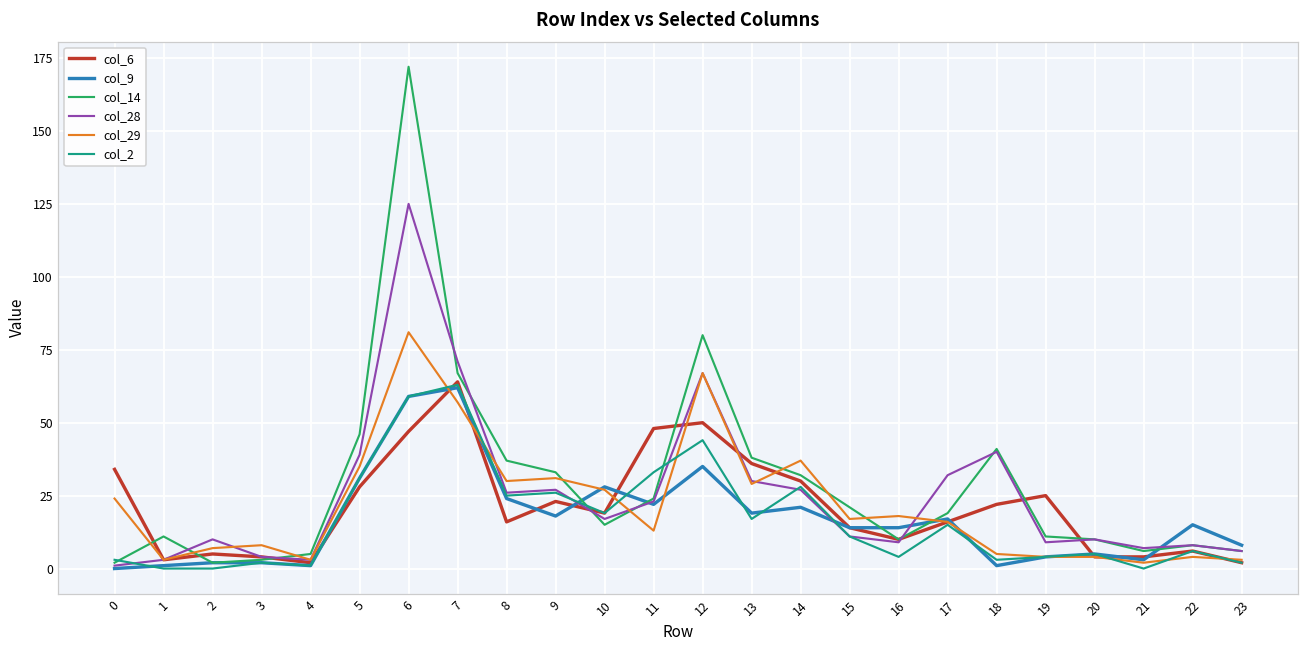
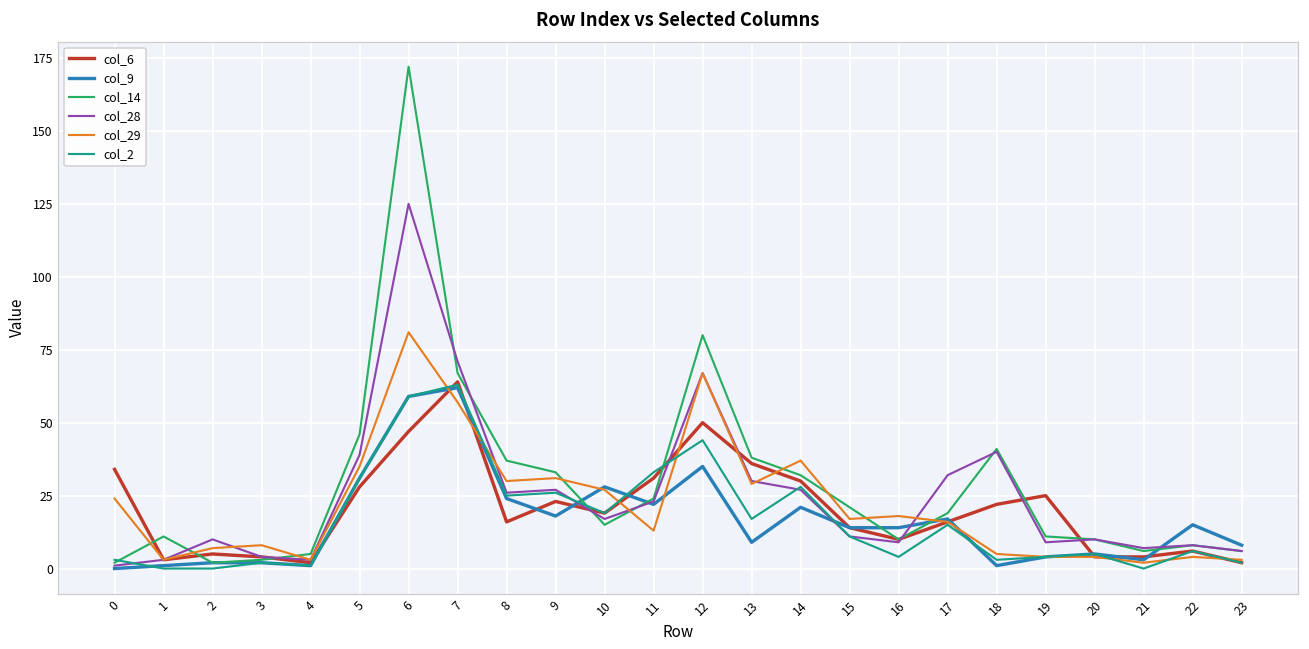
  {
    "col_6": {
      "0": 34,
      "2": 5,
      "4": 2,
      "5": 28,
      "6": 47,
      "7": 64,
      "8": 16,
      "9": 23,
-     "11": 48,
+     "11": 31,
      "12": 50,
      "13": 36,
      "14": 30,
      "18": 22,
      "19": 25,
      "21": 4
    },
    "col_9": {
      "0": 0,
      "1": 1,
      "7": 62,
      "8": 24,
      "9": 18,
      "10": 28,
      "11": 22,
      "12": 35,
-     "13": 19,
+     "13": 9,
      "14": 21,
      "16": 14,
      "17": 17,
      "18": 1,
      "21": 3,
      "22": 15,
      "23": 8
    },
    "col_28": {
      "0": 1,
      "2": 10,
      "5": 39,
      "6": 125,
      "7": 71,
      "8": 26,
      "9": 27,
      "10": 17,
      "11": 23,
      "13": 30,
      "14": 27,
      "16": 9,
      "17": 32,
      "18": 40,
      "19": 9,
      "21": 7
    },
    "col_29": {
      "0": 24,
      "2": 7,
      "3": 8,
      "5": 35,
      "6": 81,
      "7": 57,
      "8": 30,
      "9": 31,
      "10": 27,
      "11": 13,
      "13": 29,
      "14": 37,
      "15": 17,
      "16": 18,
      "18": 5,
      "21": 2,
      "22": 4,
      "23": 3
    }
  }
